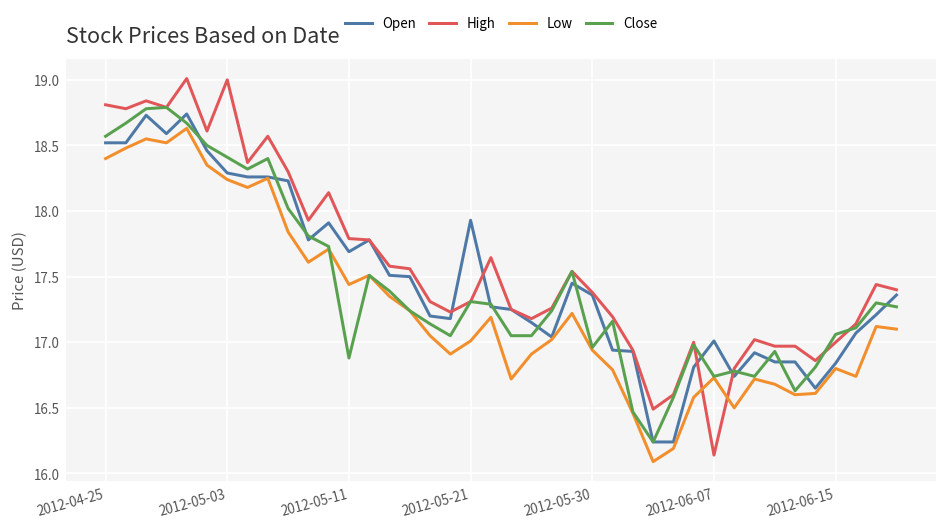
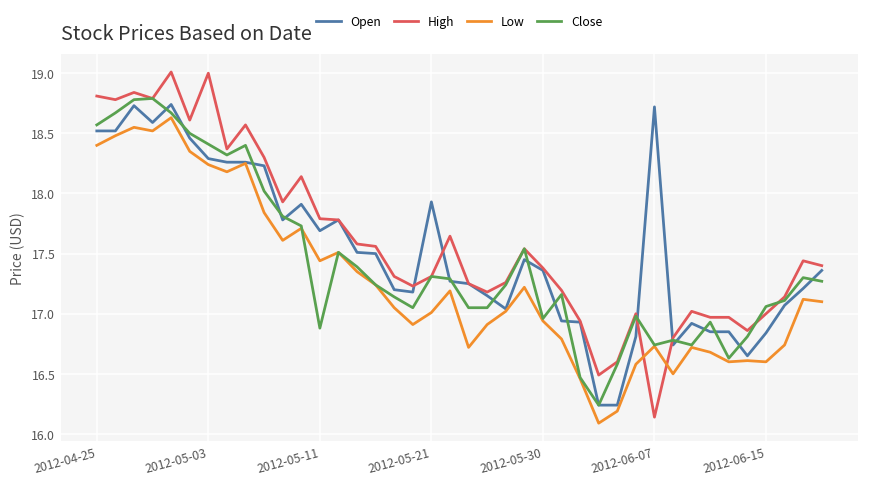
  {
    "Open": {
      "2012-04-25": 18.52,
      "2012-05-03": 18.29,
      "2012-05-11": 17.69,
      "2012-05-21": 17.93,
-     "2012-06-07": 17.01,
+     "2012-06-07": 18.72,
      "2012-06-15": 16.84
    },
    "High": {
      "2012-04-25": 18.81,
      "2012-05-03": 19.00,
      "2012-05-11": 17.79,
      "2012-06-07": 16.14,
      "2012-06-15": 17.00
    },
    "Low": {
      "2012-04-25": 18.4,
      "2012-05-03": 18.24,
      "2012-05-11": 17.44,
      "2012-05-21": 17.0,
-     "2012-06-15": 16.8
+     "2012-06-15": 16.6
    },
    "Close": {
      "2012-04-25": 18.57,
      "2012-05-03": 18.41,
      "2012-05-11": 16.88,
      "2012-06-15": 17.06
    }
  }
